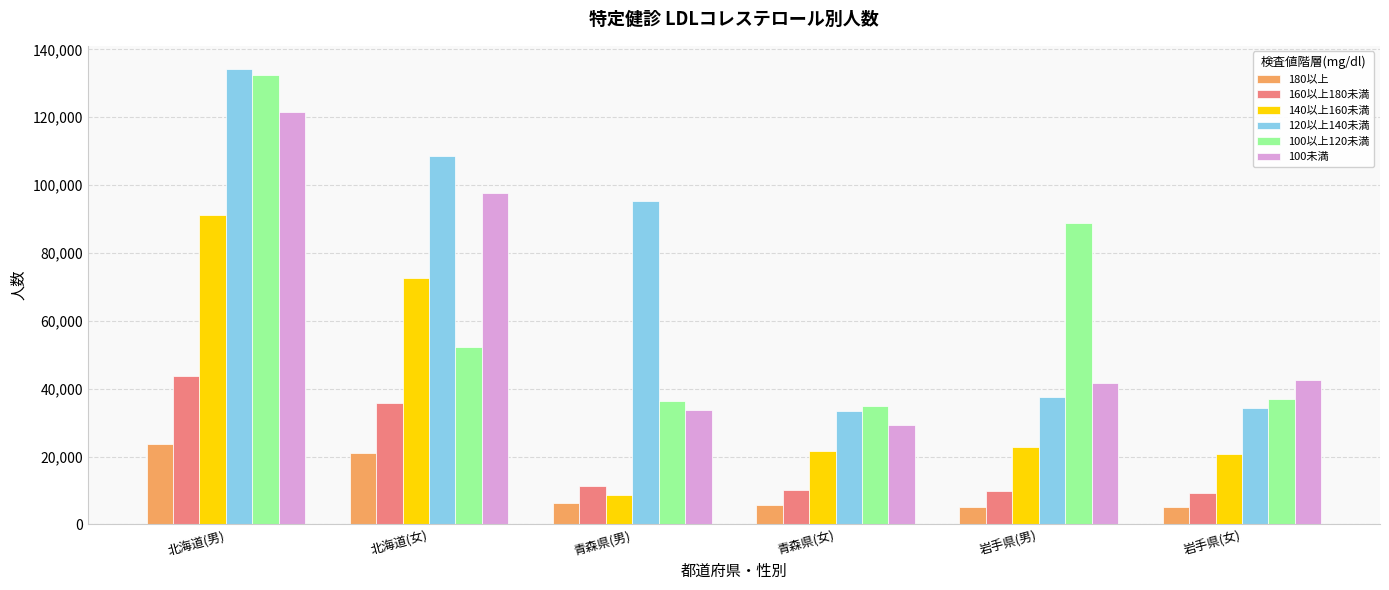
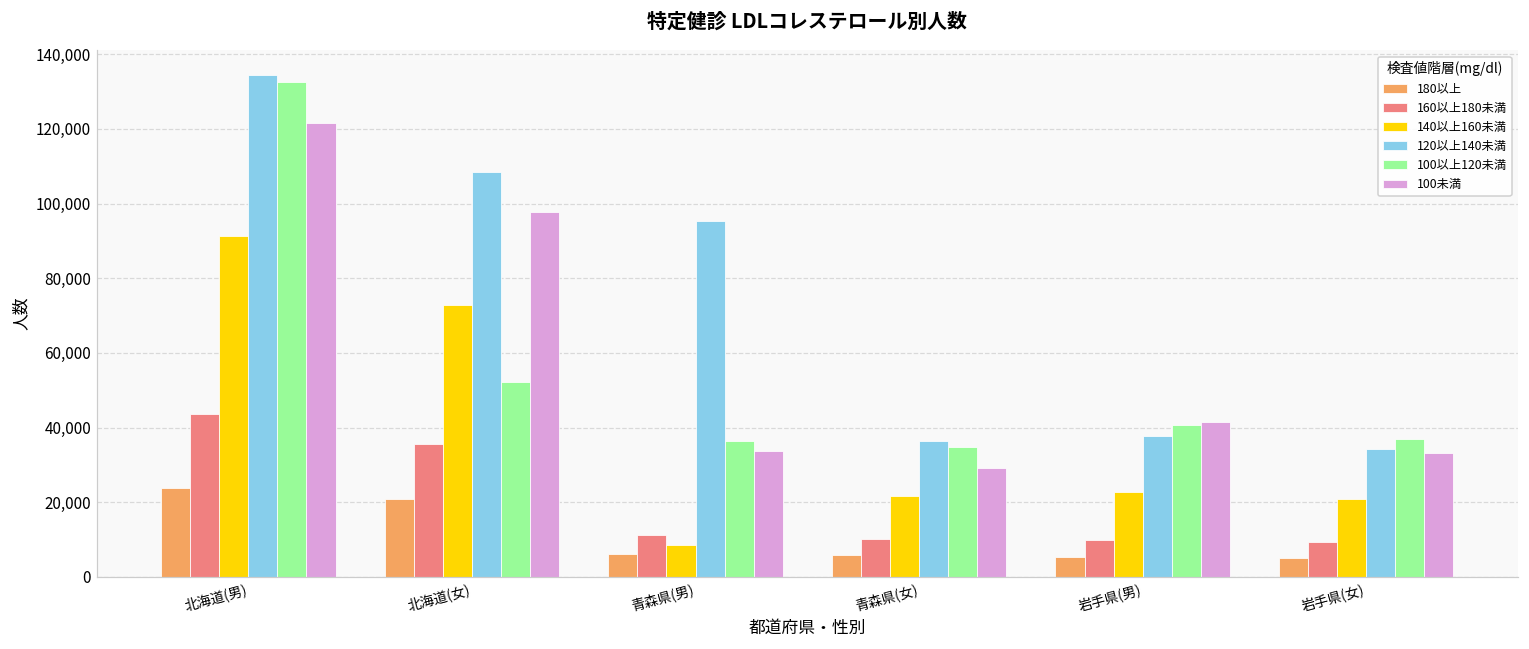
  {
    "140以上160未満": {
      "北海道(男)": "91,000",
      "北海道(女)": "73,000",
      "青森県(男)": "9,000",
      "青森県(女)": "22,000",
      "岩手県(男)": "23,000",
      "岩手県(女)": "21,000"
    },
    "120以上140未満": {
      "北海道(男)": "134,000",
      "北海道(女)": "108,000",
      "青森県(男)": "95,000",
-     "青森県(女)": "34,000",
+     "青森県(女)": "36,000",
      "岩手県(男)": "38,000",
      "岩手県(女)": "34,000"
    },
    "100以上120未満": {
      "北海道(男)": "133,000",
      "北海道(女)": "52,000",
      "青森県(男)": "36,000",
      "青森県(女)": "35,000",
-     "岩手県(男)": "89,000",
+     "岩手県(男)": "41,000",
      "岩手県(女)": "37,000"
    },
    "100未満": {
      "北海道(男)": "121,000",
      "北海道(女)": "98,000",
      "青森県(男)": "34,000",
      "青森県(女)": "29,000",
      "岩手県(男)": "42,000",
-     "岩手県(女)": "43,000"
+     "岩手県(女)": "33,000"
    }
  }
